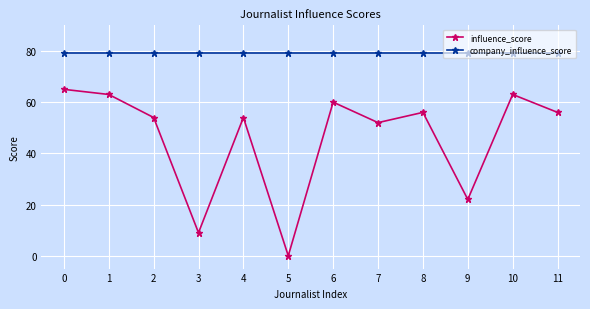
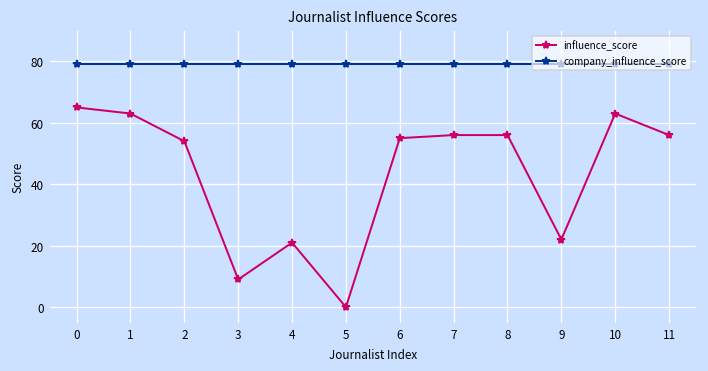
  {
    "influence_score": {
      "0": 65,
      "1": 63,
      "2": 54,
      "3": 9,
-     "4": 54,
+     "4": 21,
      "5": 0,
-     "6": 60,
-     "7": 52,
+     "6": 55,
+     "7": 56,
      "8": 56,
      "9": 22,
      "10": 63,
      "11": 56
    },
    "company_influence_score": {
      "0": 79,
      "1": 79,
      "2": 79,
      "3": 79,
      "4": 79,
      "5": 79,
      "6": 79,
      "7": 79,
      "8": 79
    }
  }
